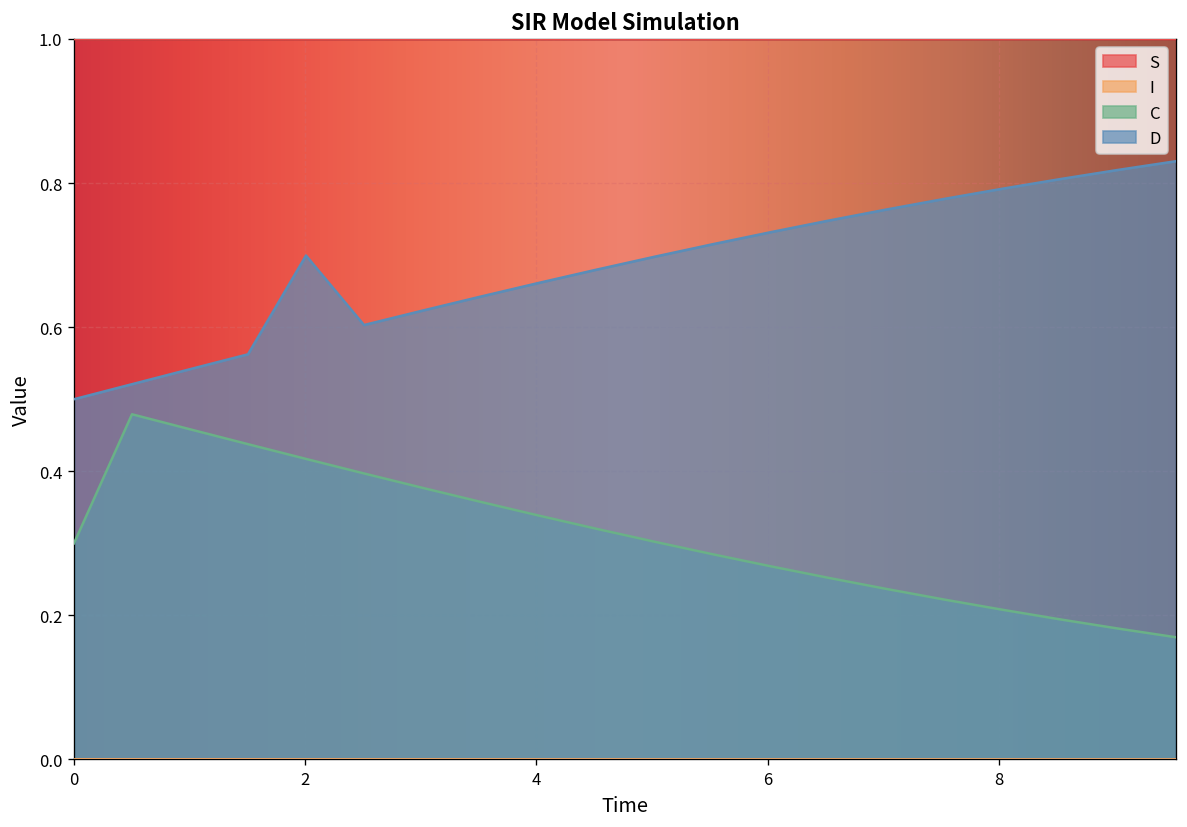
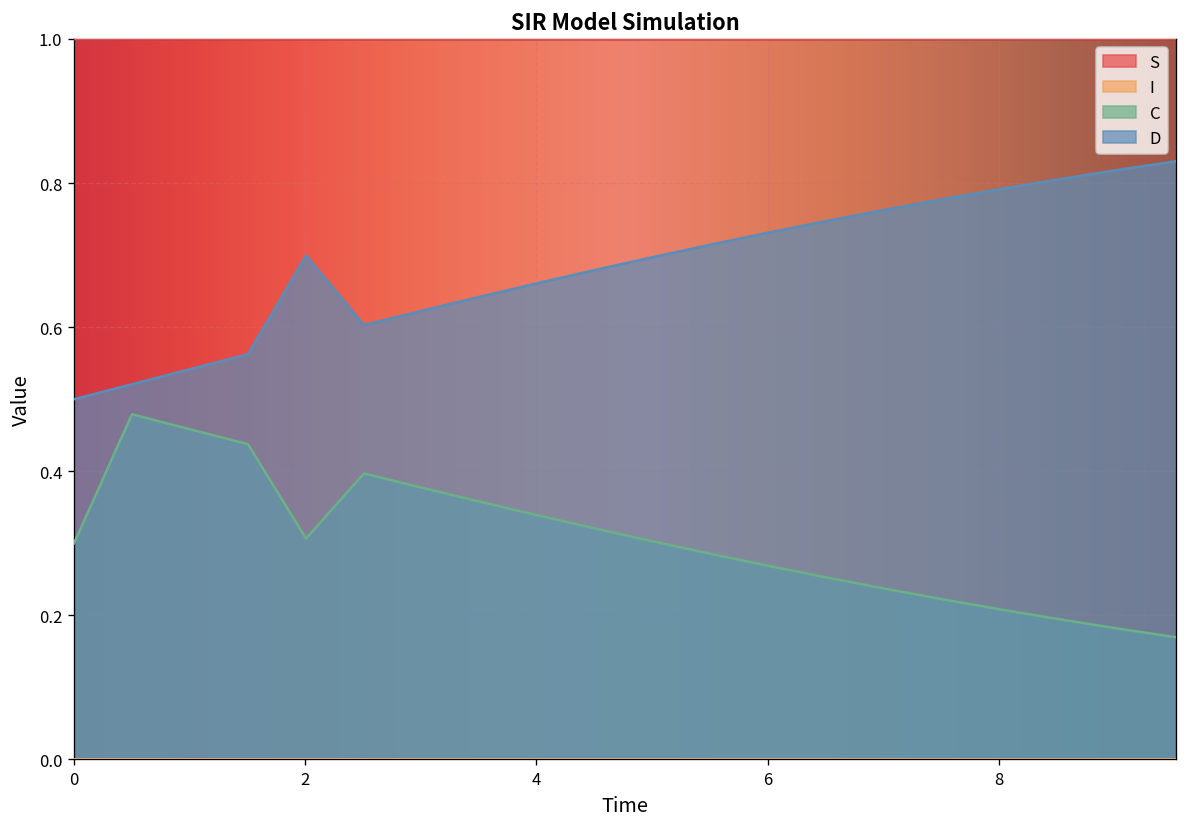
  {
    "S": {
      "0": 1.00,
      "2": 1.00
    },
    "I": {
      "0": 0.00,
      "2": 0.00
    },
    "C": {
      "0": 0.30,
-     "2": 0.42
+     "2": 0.31
    },
    "D": {
      "0": 0.50,
      "2": 0.70
    }
  }
